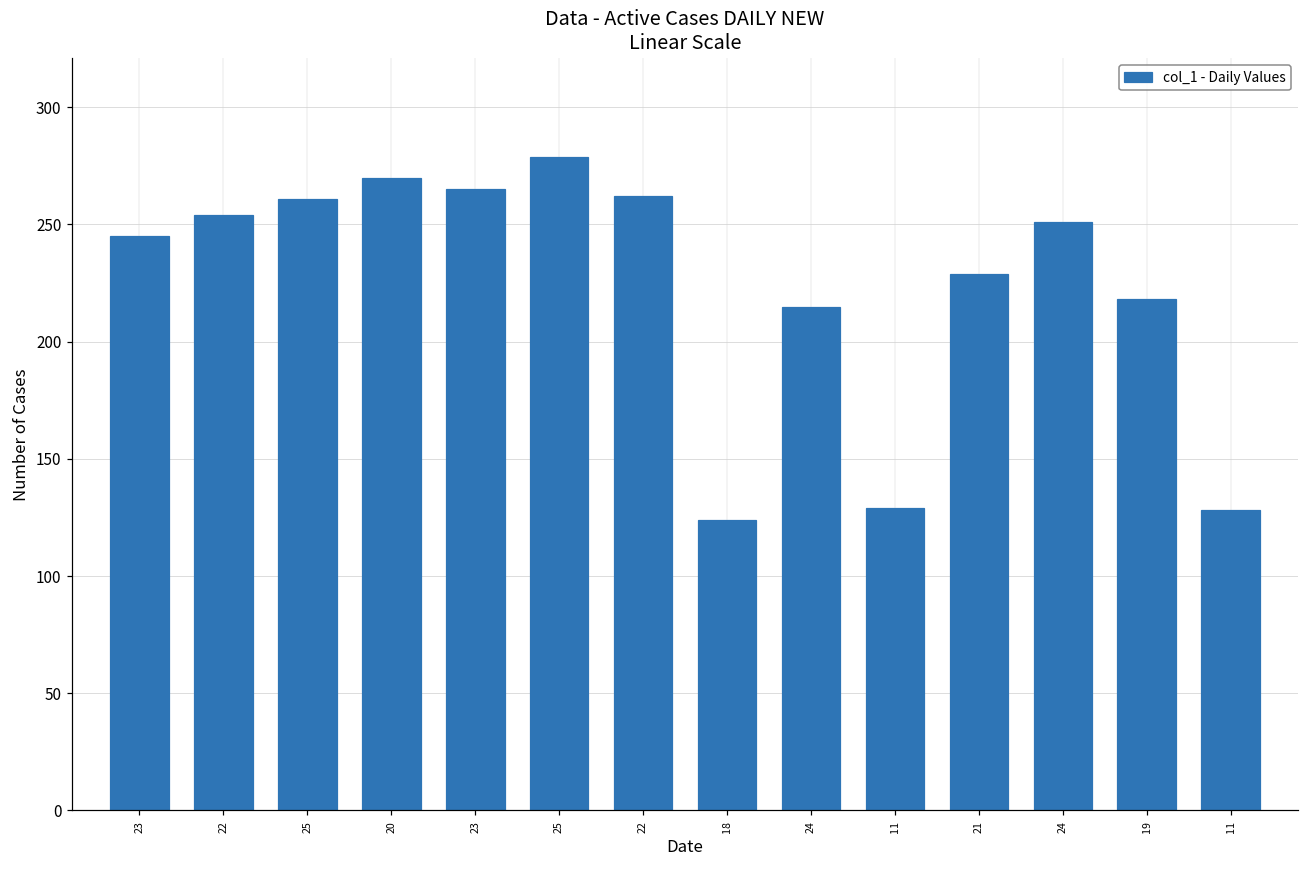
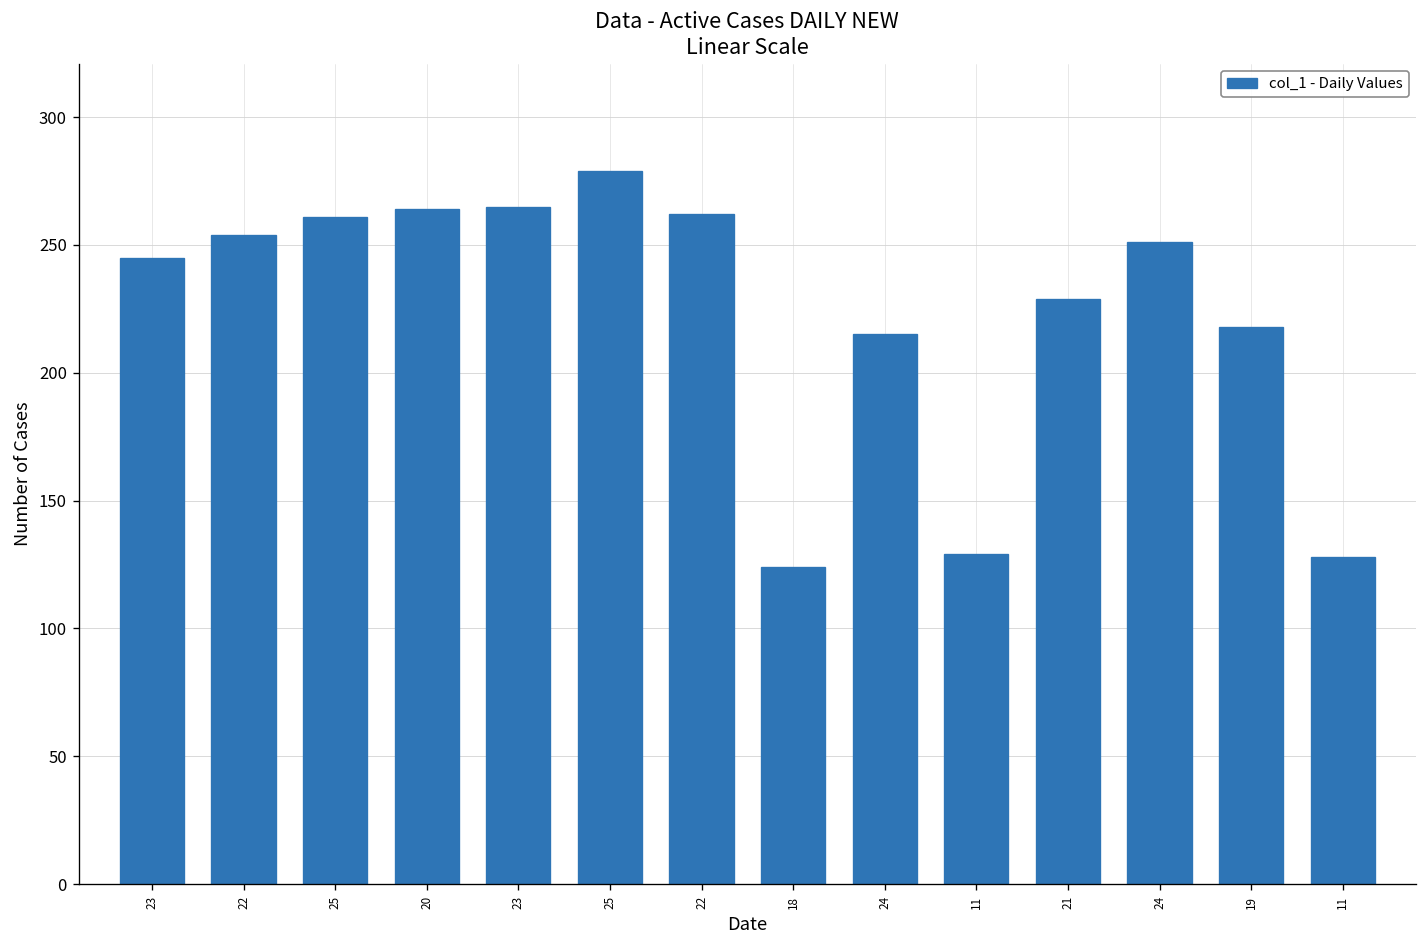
  {
-   "20": 270,
+   "20": 264,
    "18": 124,
    "21": 229,
    "19": 218
  }
